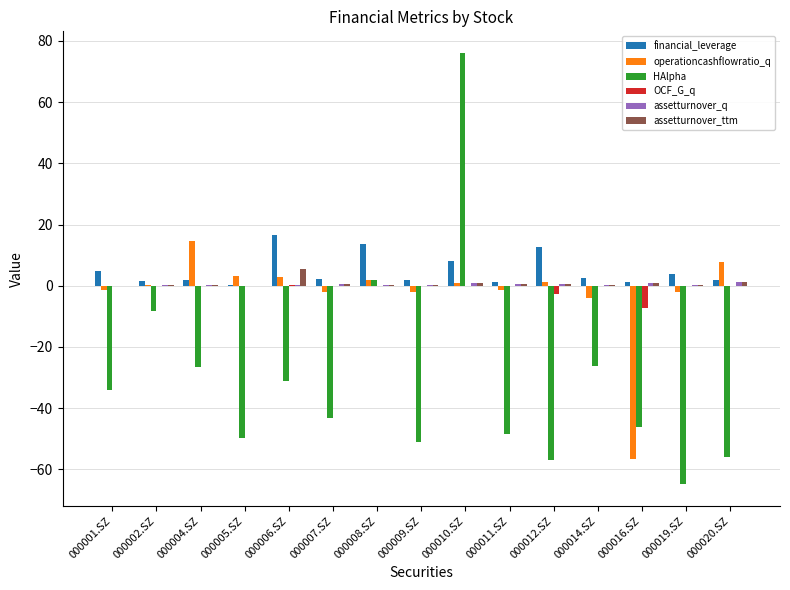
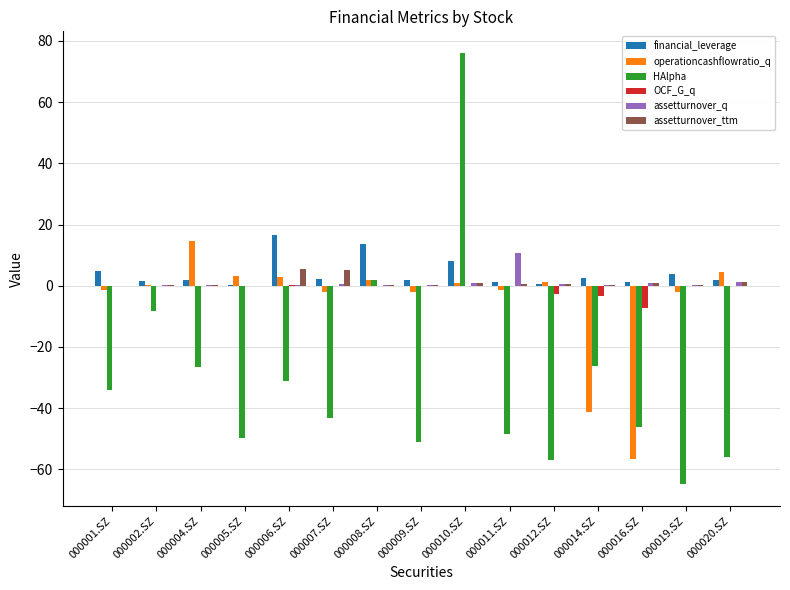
  {
    "financial_leverage": {
      "000001.SZ": 5,
      "000002.SZ": 1,
      "000004.SZ": 2,
      "000006.SZ": 17,
      "000007.SZ": 2,
      "000008.SZ": 14,
      "000009.SZ": 2,
      "000010.SZ": 8,
      "000011.SZ": 1,
-     "000012.SZ": 13,
+     "000012.SZ": 1,
      "000014.SZ": 3,
      "000016.SZ": 1,
      "000019.SZ": 4,
      "000020.SZ": 2
    },
    "operationcashflowratio_q": {
      "000001.SZ": -1,
      "000004.SZ": 15,
      "000005.SZ": 3,
      "000006.SZ": 3,
      "000007.SZ": -2,
      "000008.SZ": 2,
      "000009.SZ": -2,
      "000011.SZ": -1,
      "000012.SZ": 1,
-     "000014.SZ": -4,
+     "000014.SZ": -41,
      "000016.SZ": -57,
      "000019.SZ": -2,
-     "000020.SZ": 8
+     "000020.SZ": 5
    },
    "HAlpha": {
      "000001.SZ": -34,
      "000002.SZ": -8,
      "000004.SZ": -27,
      "000005.SZ": -50,
      "000006.SZ": -31,
      "000007.SZ": -43,
      "000008.SZ": 2,
      "000009.SZ": -51,
      "000010.SZ": 76,
      "000011.SZ": -48,
      "000012.SZ": -57,
      "000014.SZ": -26,
      "000016.SZ": -46,
      "000019.SZ": -65,
      "000020.SZ": -56
    },
    "OCF_G_q": {
      "000012.SZ": -3,
-     "000014.SZ": 0,
+     "000014.SZ": -3,
      "000016.SZ": -7
    },
    "assetturnover_q": {
      "000010.SZ": 1,
-     "000011.SZ": 0,
+     "000011.SZ": 11,
      "000016.SZ": 1,
      "000020.SZ": 1
    },
    "assetturnover_ttm": {
      "000006.SZ": 6,
-     "000007.SZ": 0,
+     "000007.SZ": 5,
      "000010.SZ": 1,
      "000016.SZ": 1,
      "000020.SZ": 1
    }
  }
